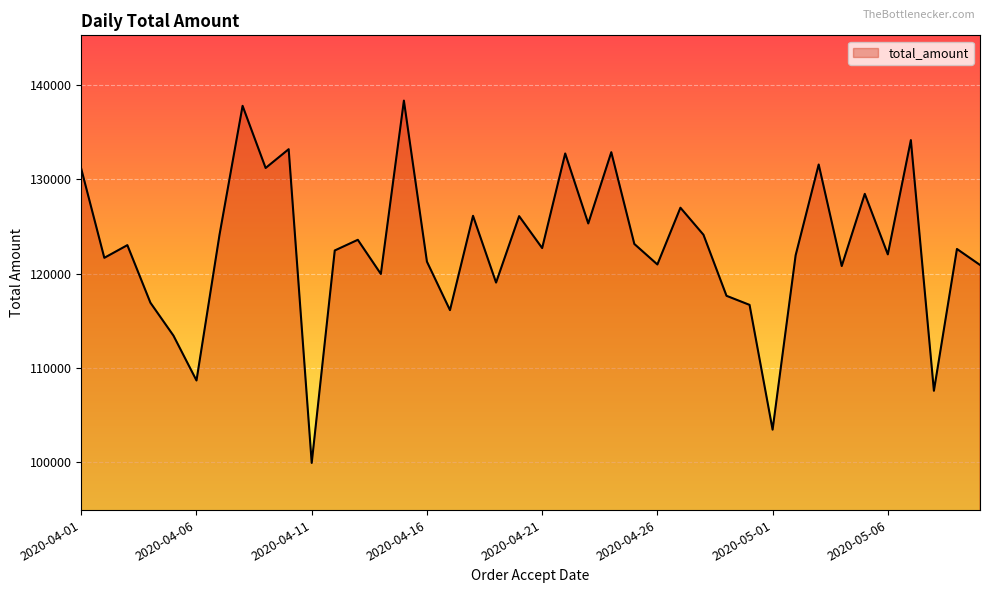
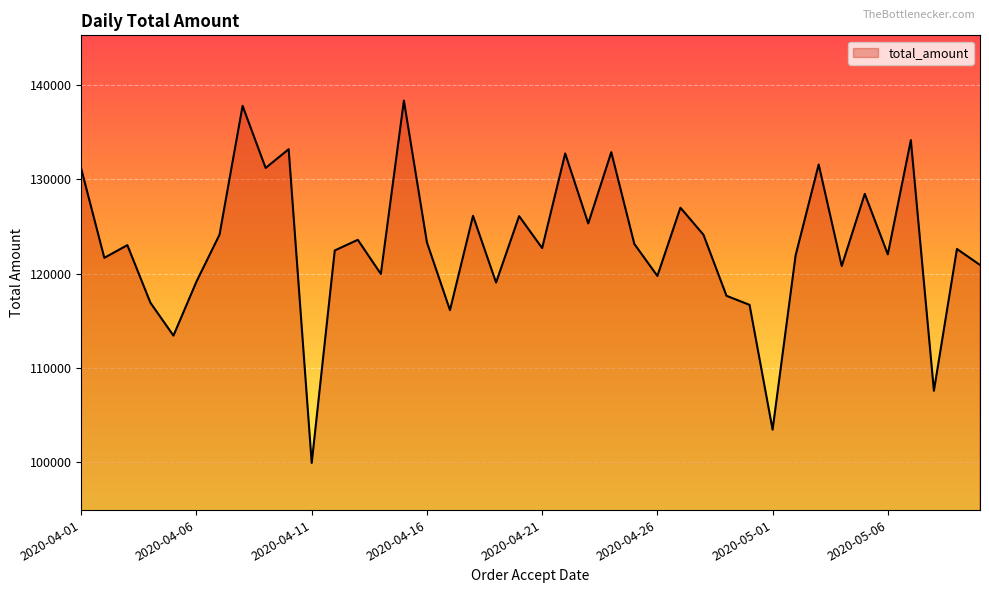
  {
    "2020-04-01": 131000,
-   "2020-04-06": 109000,
+   "2020-04-06": 119000,
    "2020-04-11": 100000,
-   "2020-04-16": 121000,
+   "2020-04-16": 123000,
    "2020-04-21": 123000,
-   "2020-04-26": 121000,
+   "2020-04-26": 120000,
    "2020-05-01": 103000,
    "2020-05-06": 122000
  }
